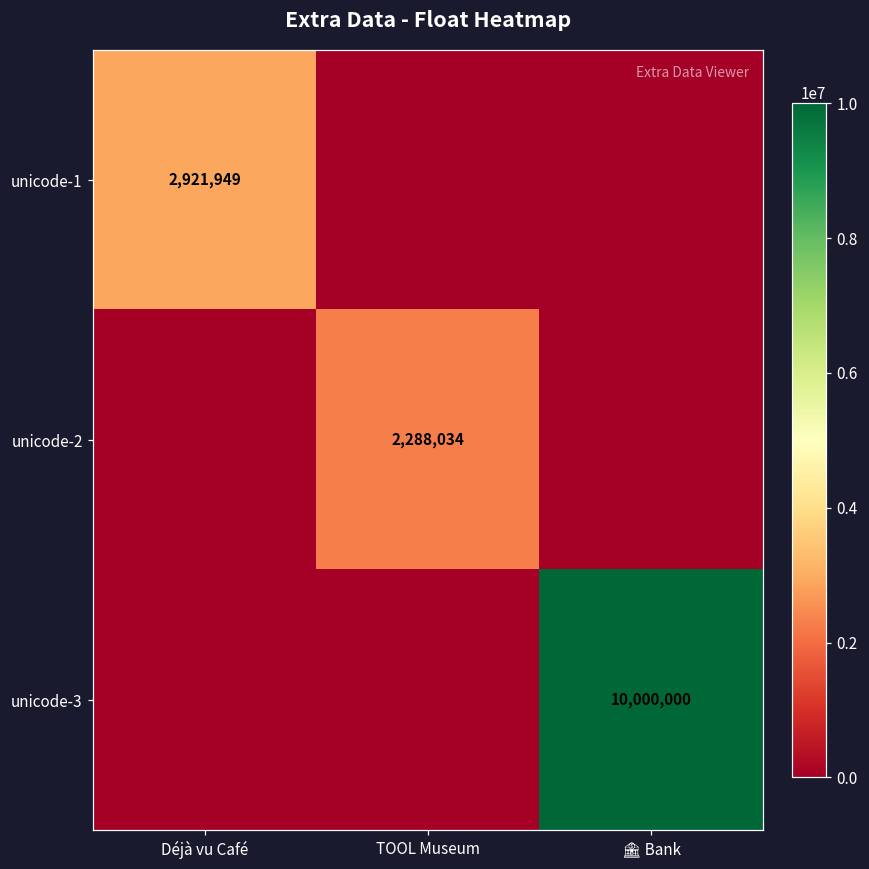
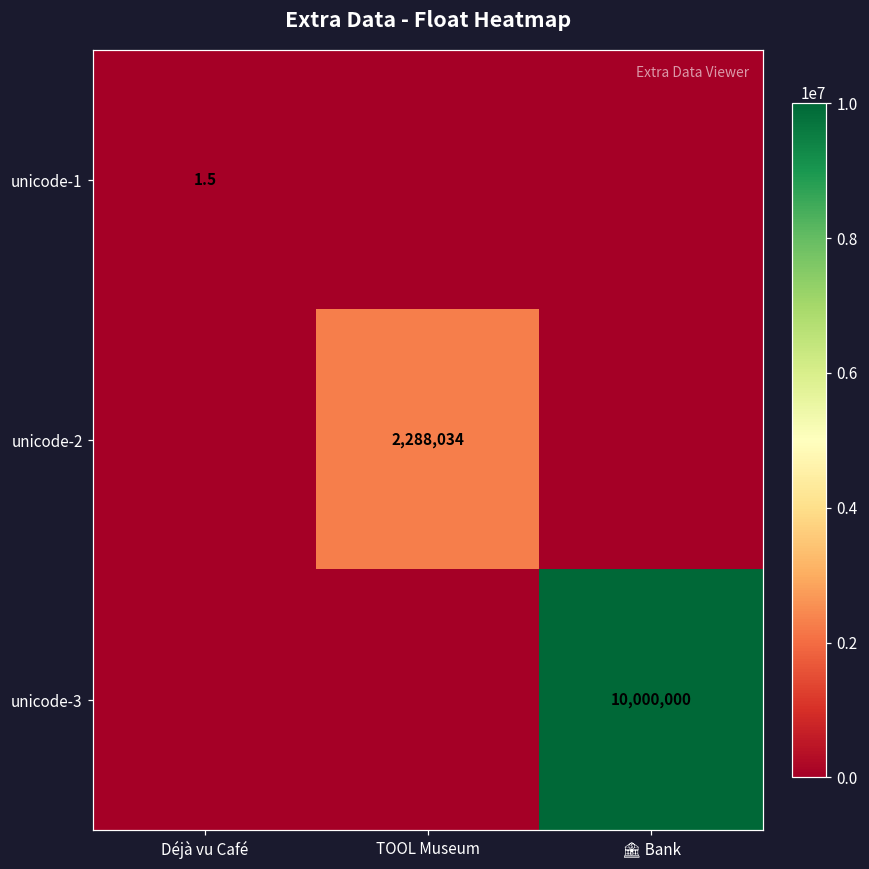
  {
    "unicode-1": {
-     "Déjà vu Café": "2,921,949"
+     "Déjà vu Café": "1.5"
    },
    "unicode-2": {
      "TOOL Museum": "2,288,034"
    },
    "unicode-3": {
      "🏦 Bank": "10,000,000"
    }
  }
